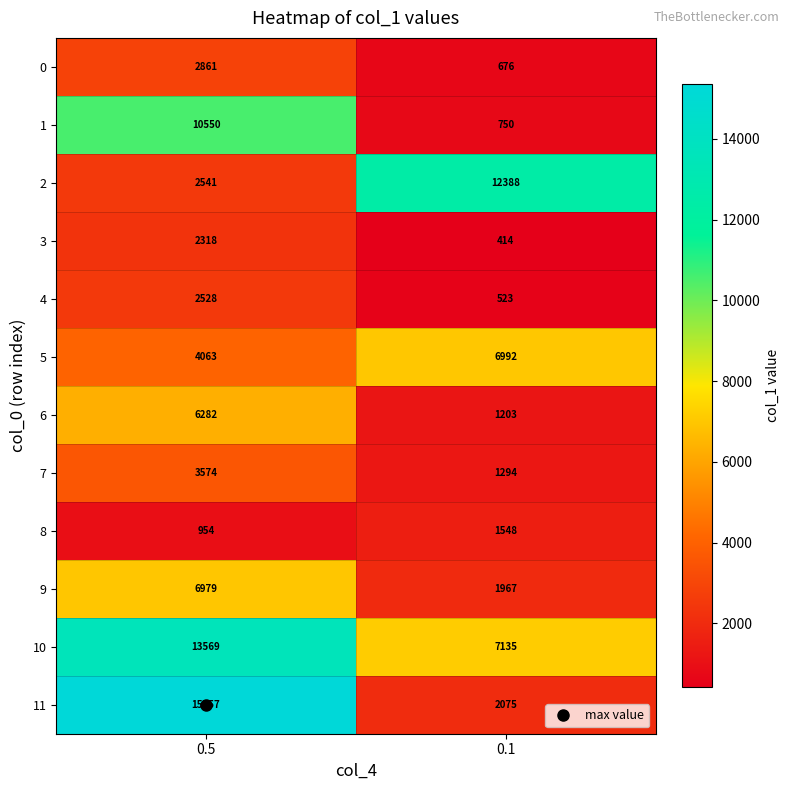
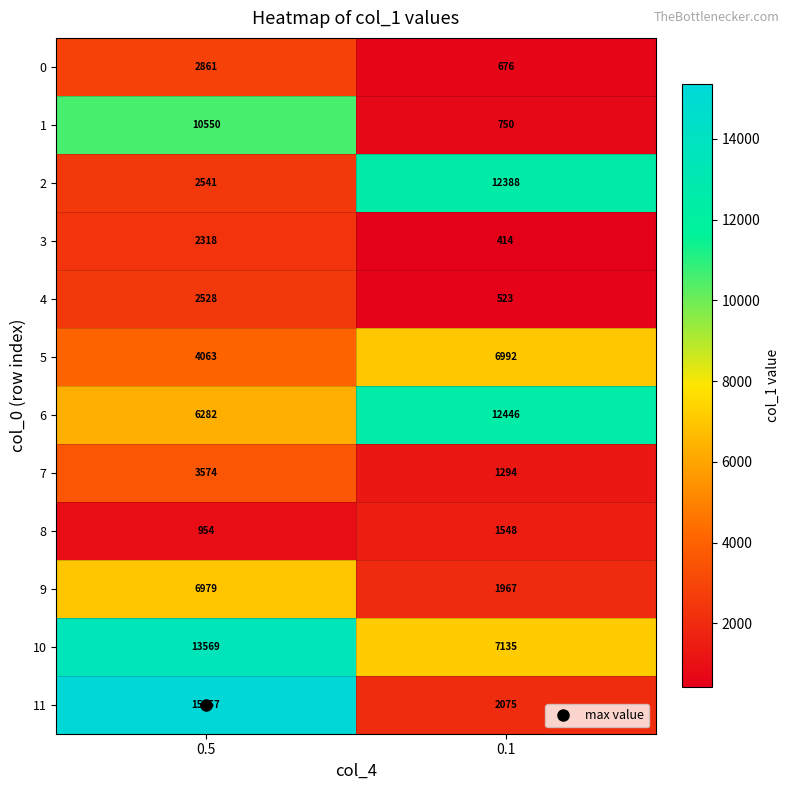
  {
    "0": {
      "0.5": 2861,
      "0.1": 676
    },
    "1": {
      "0.5": 10550,
      "0.1": 750
    },
    "2": {
      "0.5": 2541,
      "0.1": 12388
    },
    "3": {
      "0.5": 2318,
      "0.1": 414
    },
    "4": {
      "0.5": 2528,
      "0.1": 523
    },
    "5": {
      "0.5": 4063,
      "0.1": 6992
    },
    "6": {
      "0.5": 6282,
-     "0.1": 1203
+     "0.1": 12446
    },
    "7": {
      "0.5": 3574,
      "0.1": 1294
    },
    "8": {
      "0.5": 954,
      "0.1": 1548
    },
    "9": {
      "0.5": 6979,
      "0.1": 1967
    },
    "10": {
      "0.5": 13569,
      "0.1": 7135
    },
    "11": {
      "0.1": 2075
    }
  }
